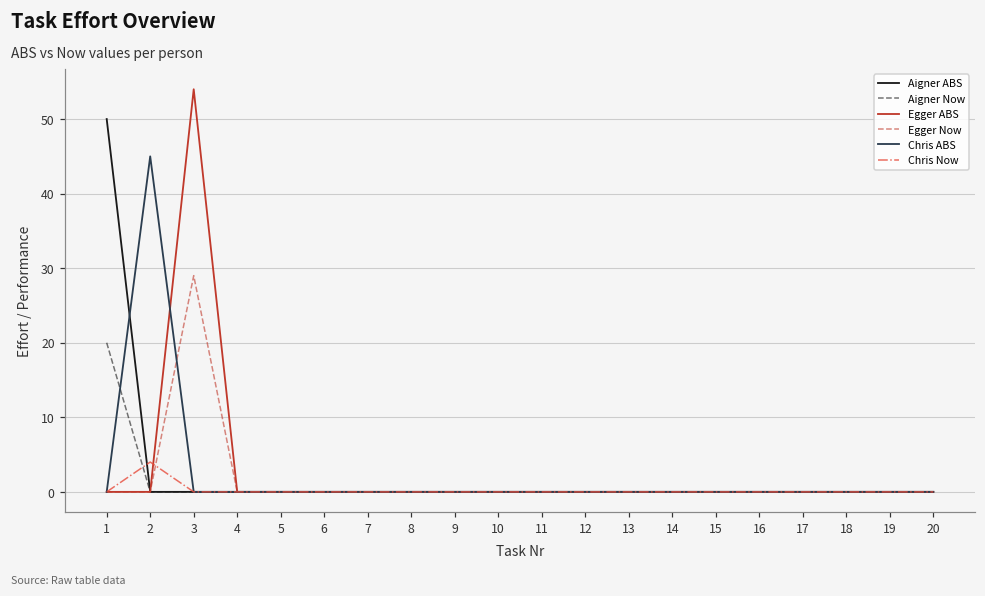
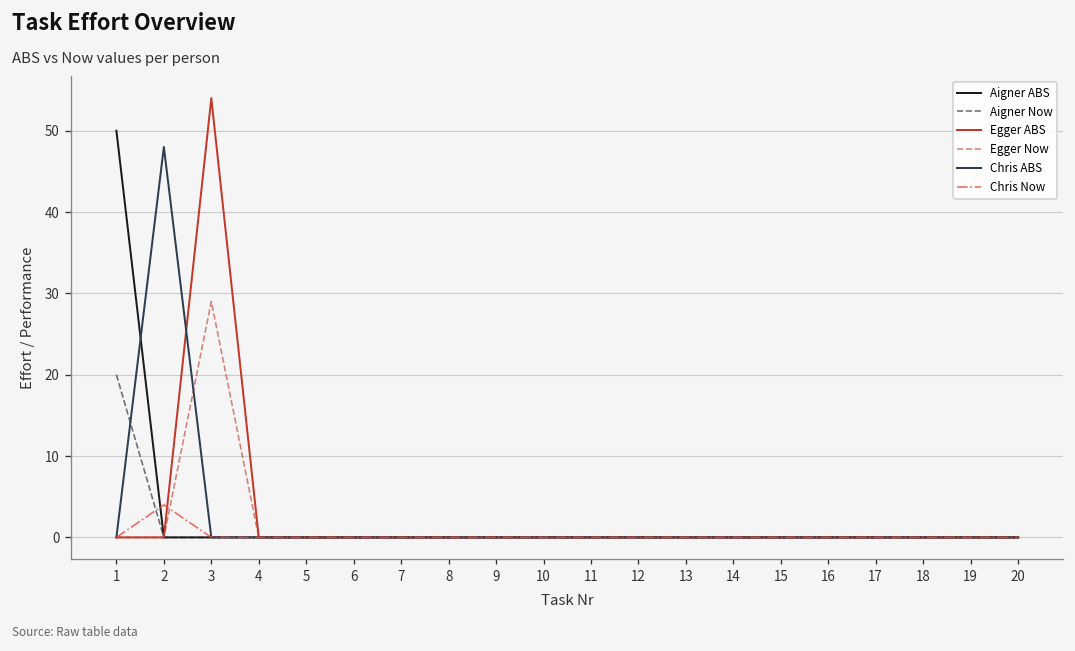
  {
    "Chris ABS": {
-     "2": 45
+     "2": 48
    }
  }
